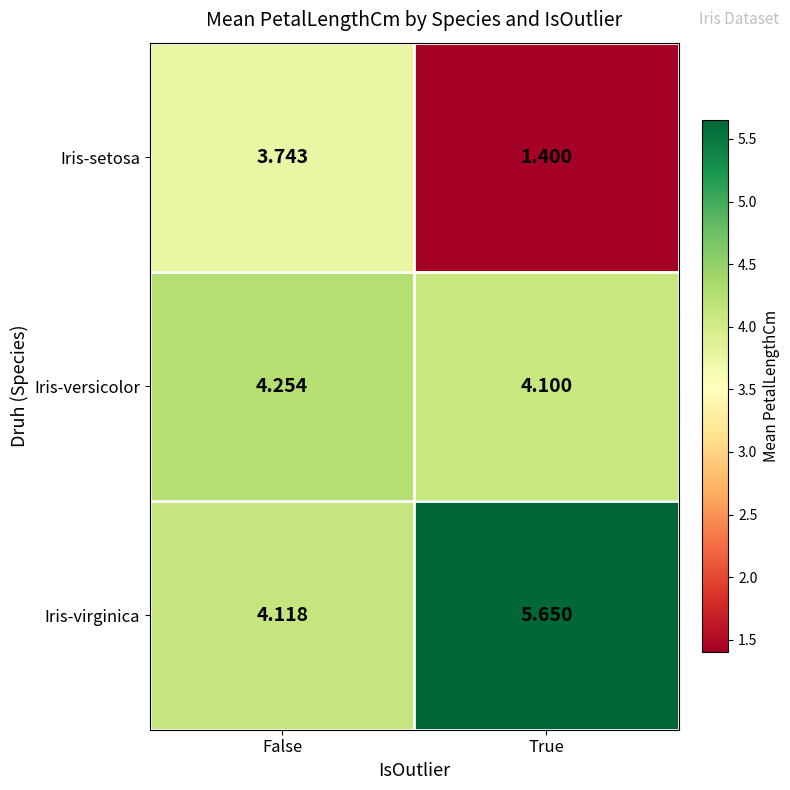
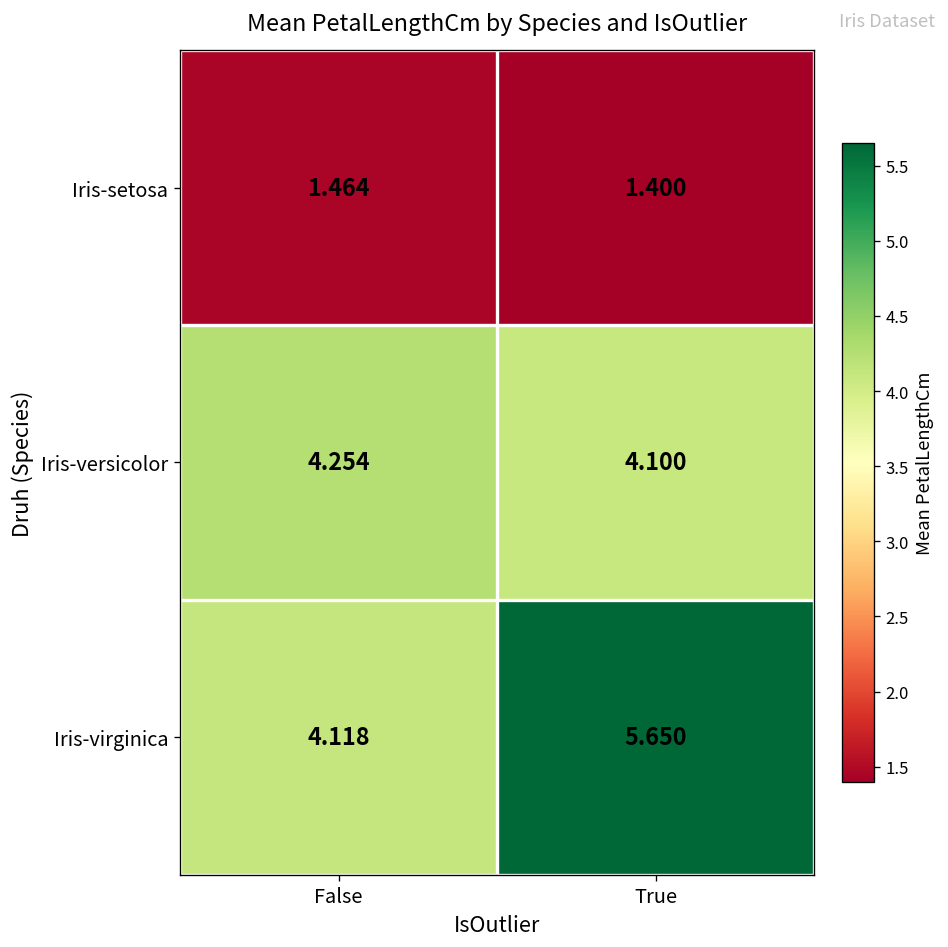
  {
    "Iris-setosa": {
-     "False": 3.743,
+     "False": 1.464,
      "True": 1.400
    },
    "Iris-versicolor": {
      "False": 4.254,
      "True": 4.100
    },
    "Iris-virginica": {
      "False": 4.118,
      "True": 5.650
    }
  }
